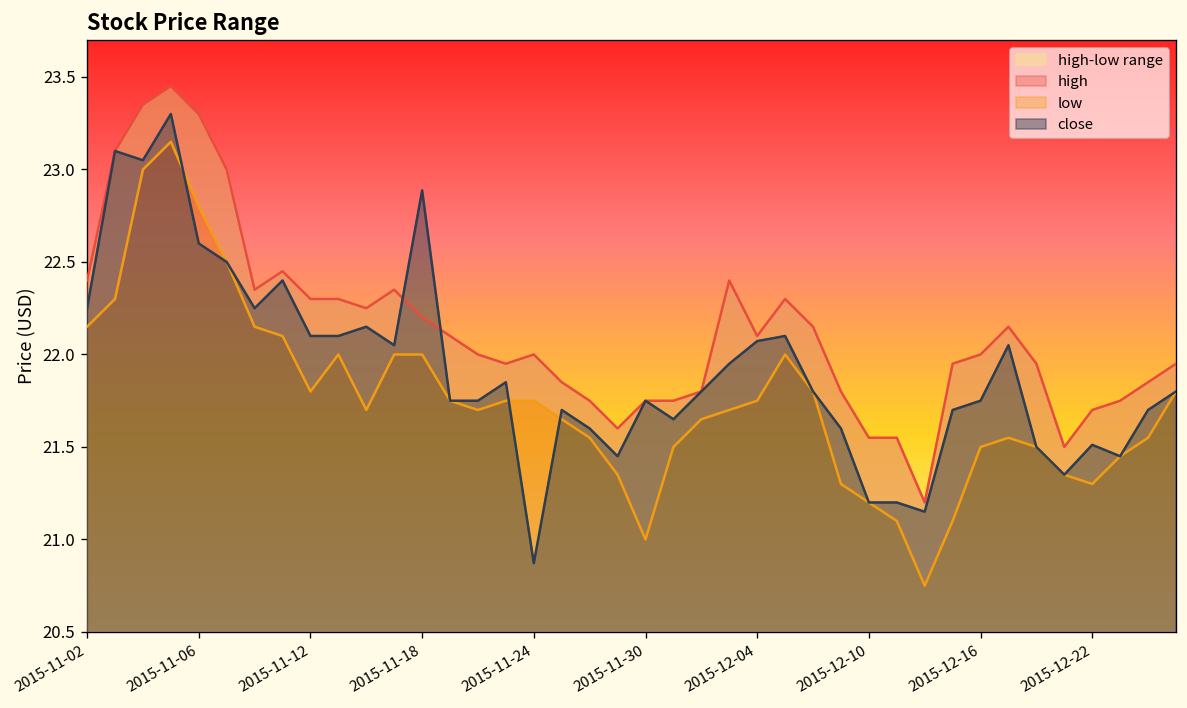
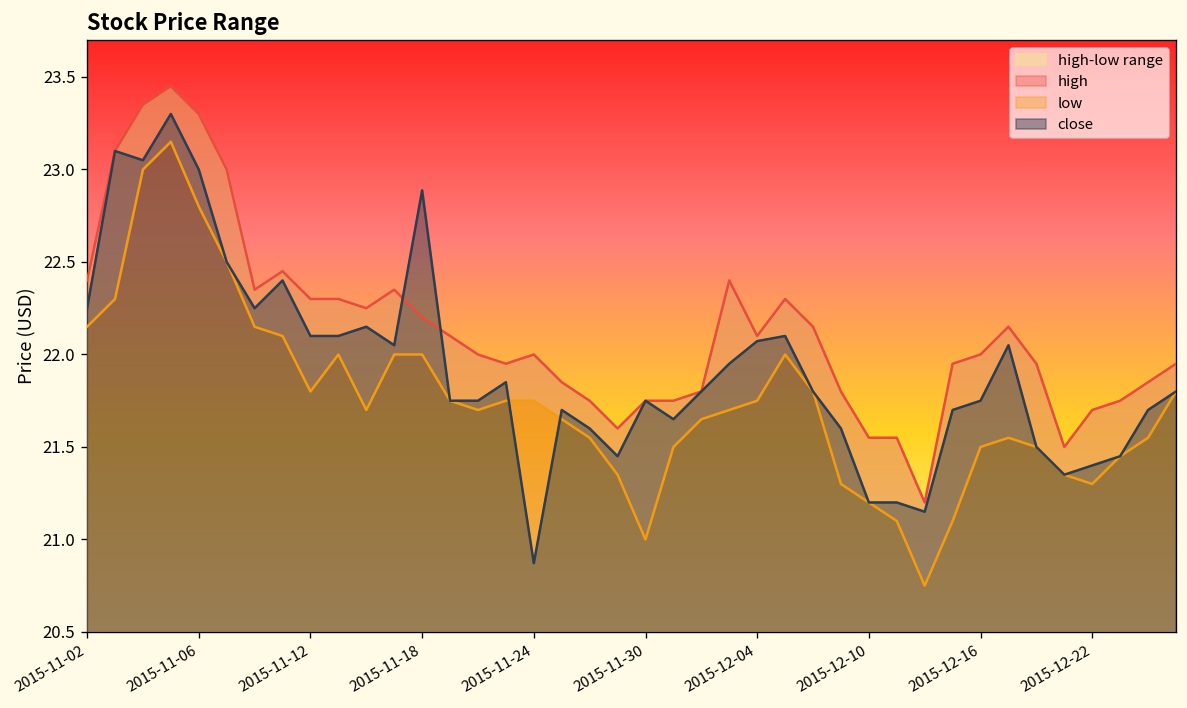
  {
    "close": {
      "2015-11-02": 22.25,
-     "2015-11-06": 22.6,
+     "2015-11-06": 23.0,
      "2015-11-12": 22.10,
      "2015-11-18": 22.89,
      "2015-11-24": 20.87,
      "2015-12-04": 22.07,
      "2015-12-16": 21.75,
-     "2015-12-22": 21.51
+     "2015-12-22": 21.40
    }
  }
